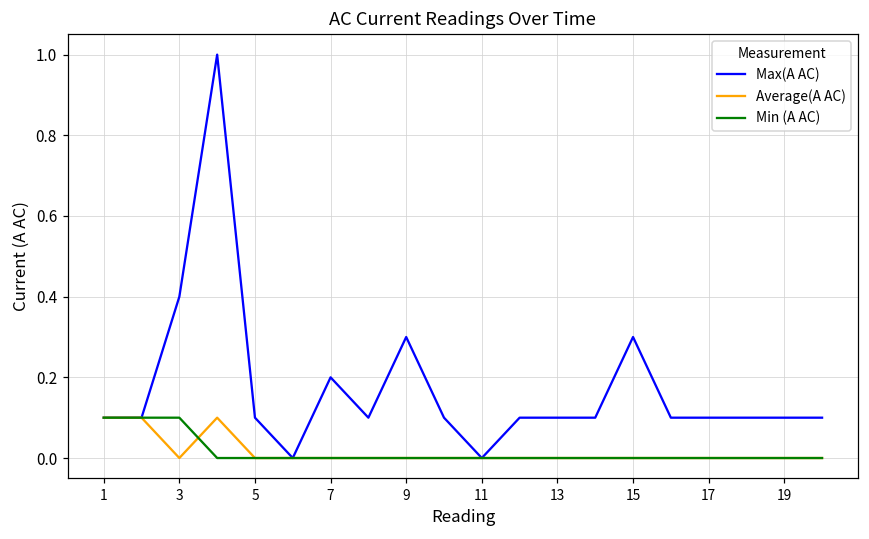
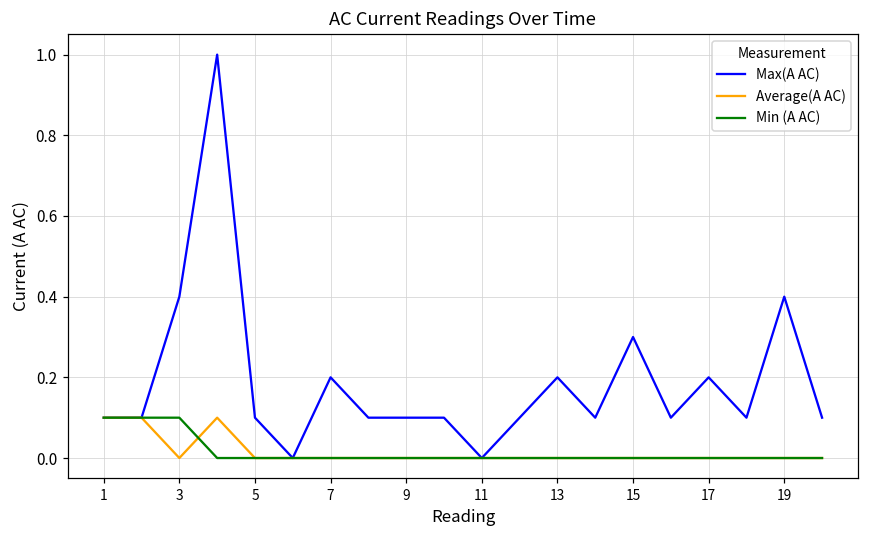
  {
    "Max(A AC)": {
      "3": 0.4,
      "5": 0.1,
      "7": 0.2,
-     "9": 0.3,
-     "13": 0.1,
+     "9": 0.1,
+     "13": 0.2,
      "15": 0.3,
-     "17": 0.1,
-     "19": 0.1
+     "17": 0.2,
+     "19": 0.4
    },
    "Average(A AC)": {
      "3": 0.0
    },
    "Min (A AC)": {
      "3": 0.1
    }
  }
